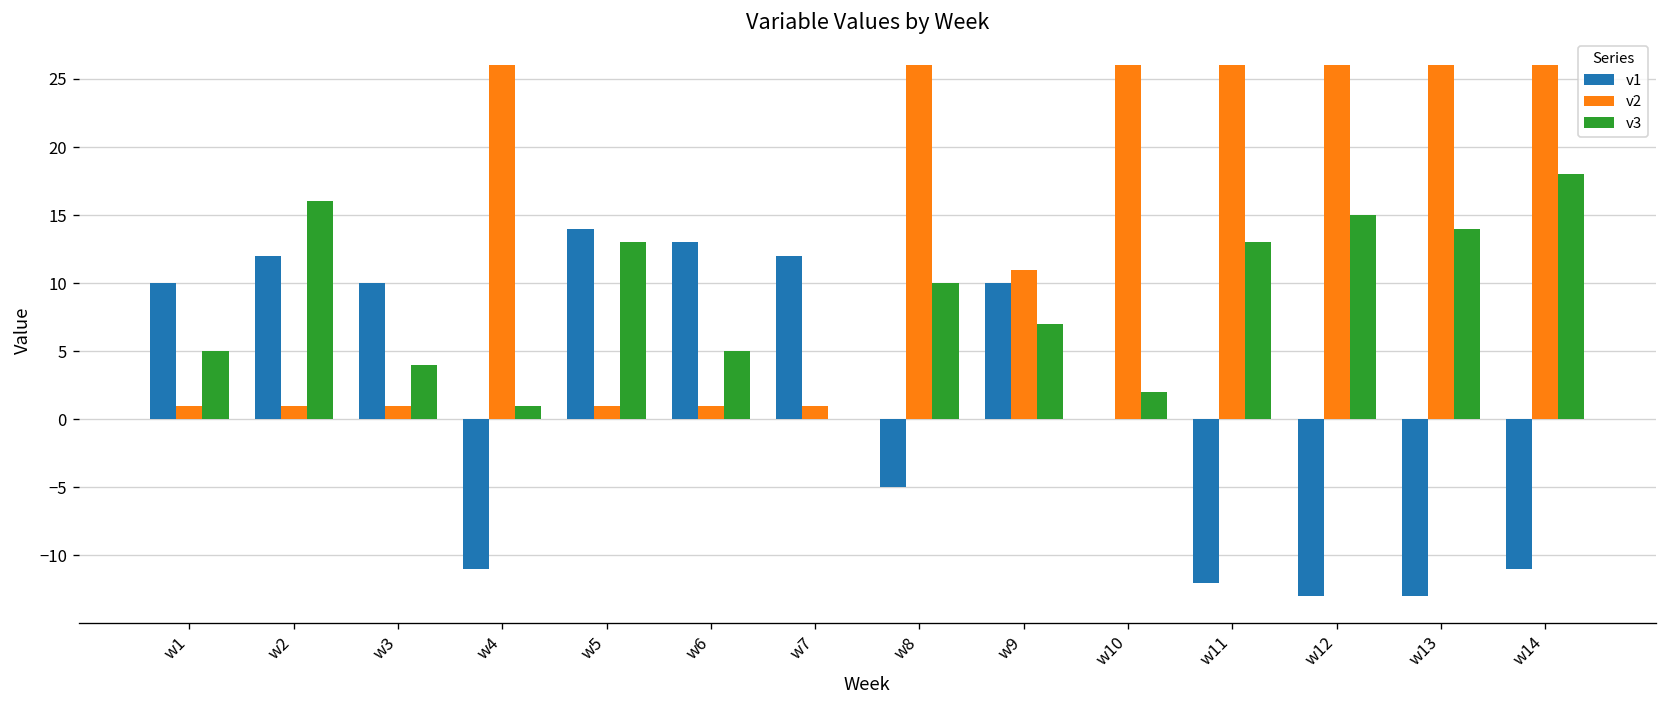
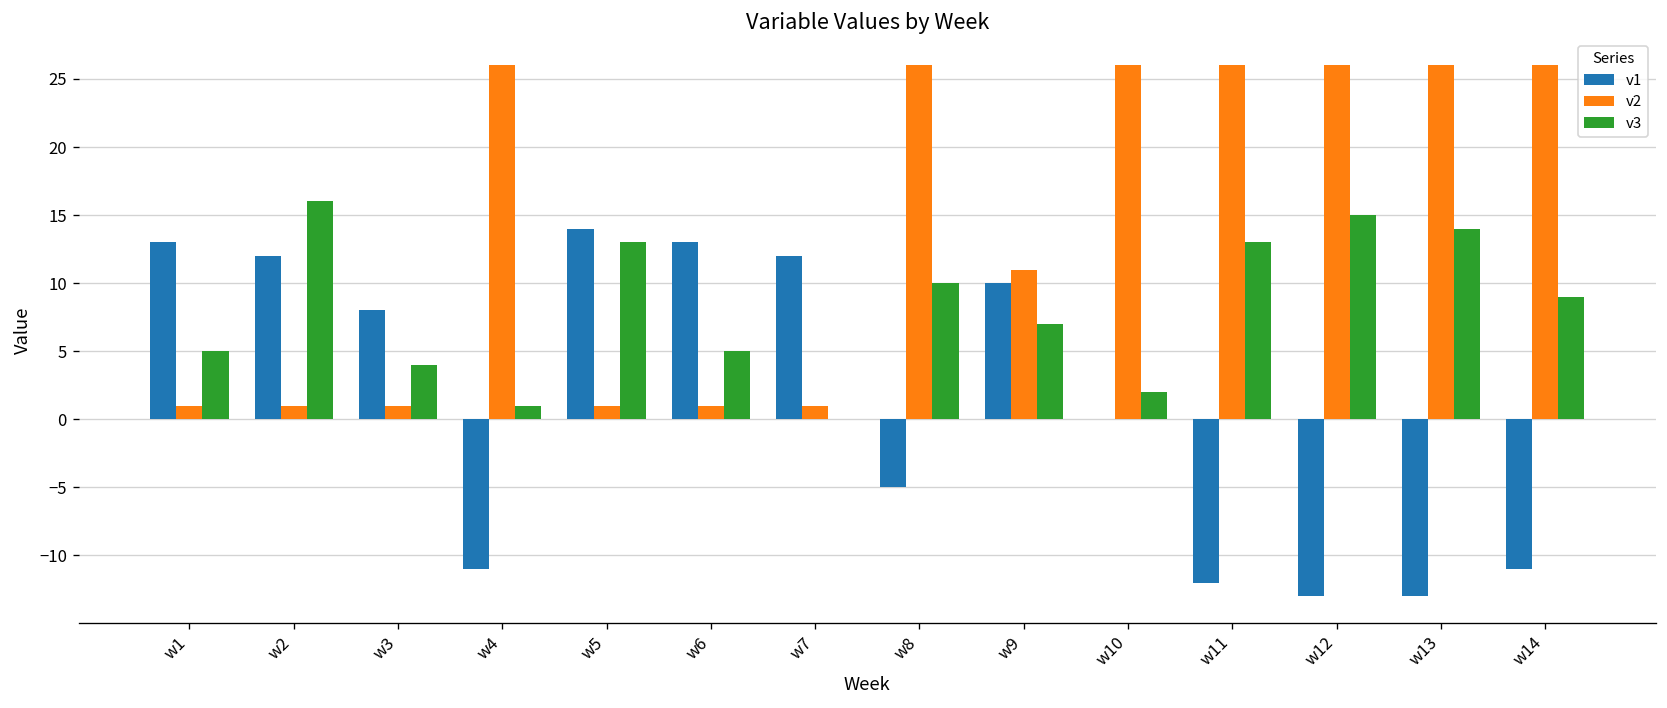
  {
    "v1": {
-     "w1": 10,
+     "w1": 13,
      "w2": 12,
-     "w3": 10,
+     "w3": 8,
      "w4": -11,
      "w5": 14,
      "w6": 13,
      "w7": 12,
      "w8": -5,
      "w9": 10,
      "w10": 0,
      "w11": -12,
      "w12": -13,
      "w13": -13,
      "w14": -11
    },
    "v2": {
      "w1": 1,
      "w2": 1,
      "w3": 1,
      "w4": 26,
      "w5": 1,
      "w6": 1,
      "w7": 1,
      "w8": 26,
      "w9": 11,
      "w10": 26,
      "w11": 26,
      "w12": 26,
      "w13": 26,
      "w14": 26
    },
    "v3": {
      "w1": 5,
      "w2": 16,
      "w3": 4,
      "w4": 1,
      "w5": 13,
      "w6": 5,
      "w7": 0,
      "w8": 10,
      "w9": 7,
      "w10": 2,
      "w11": 13,
      "w12": 15,
      "w13": 14,
-     "w14": 18
+     "w14": 9
    }
  }
